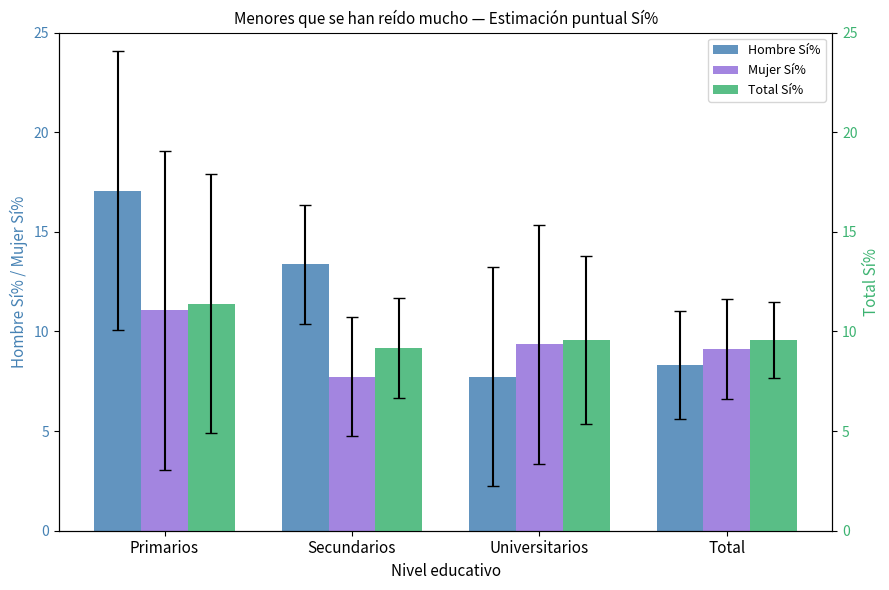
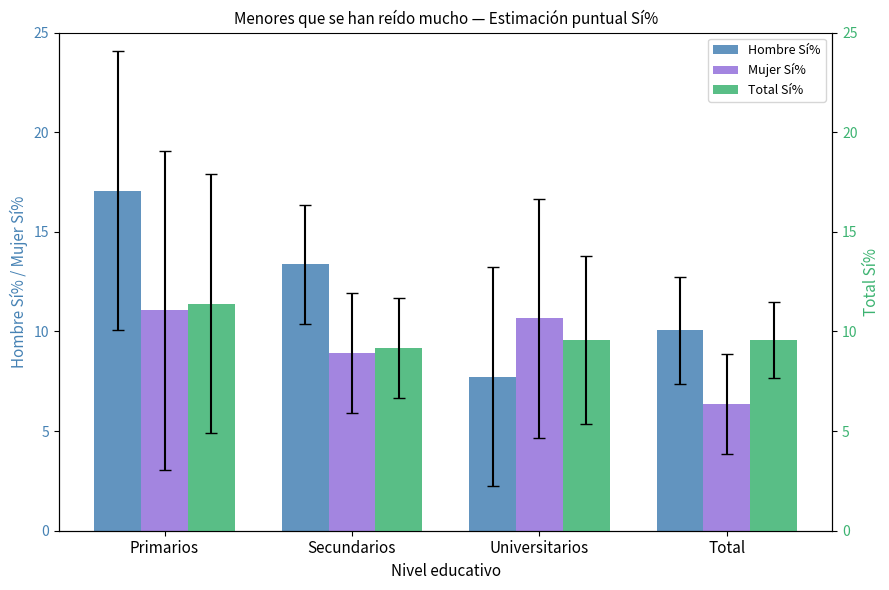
  {
    "Hombre Sí%": {
      "Primarios": 17.1,
      "Secundarios": 13.4,
      "Universitarios": 7.7,
-     "Total": 8.3
+     "Total": 10.1
    },
    "Mujer Sí%": {
      "Primarios": 11.1,
-     "Secundarios": 7.7,
-     "Universitarios": 9.4,
-     "Total": 9.1
+     "Secundarios": 8.9,
+     "Universitarios": 10.7,
+     "Total": 6.4
    },
    "Total Sí%": {
      "Primarios": 11.4,
      "Secundarios": 9.2,
      "Universitarios": 9.6,
      "Total": 9.6
    }
  }
